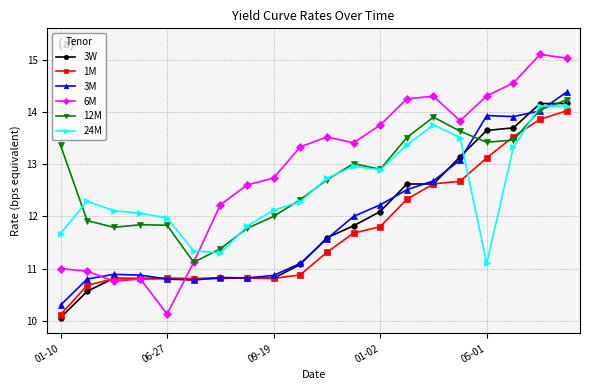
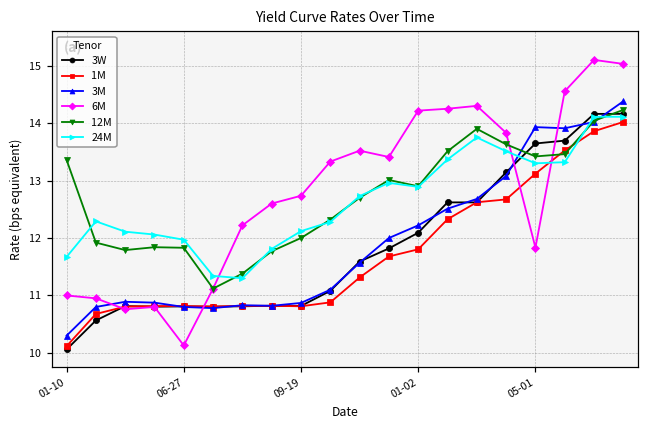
  {
    "3W": {
      "01-10": 10.1,
      "01-02": 12.1,
      "05-01": 13.6
    },
    "1M": {
      "01-10": 10.1,
      "01-02": 11.8,
      "05-01": 13.1
    },
    "3M": {
      "01-10": 10.3,
      "09-19": 10.9,
      "01-02": 12.2,
      "05-01": 13.9
    },
    "6M": {
      "01-10": 11.0,
      "06-27": 10.1,
      "09-19": 12.7,
-     "01-02": 13.7,
-     "05-01": 14.3
+     "01-02": 14.2,
+     "05-01": 11.8
    },
    "12M": {
      "01-10": 13.4,
      "06-27": 11.8,
      "09-19": 12.0,
      "05-01": 13.4
    },
    "24M": {
      "01-10": 11.7,
      "06-27": 12.0,
      "09-19": 12.1,
-     "05-01": 11.1
+     "05-01": 13.3
    }
  }
